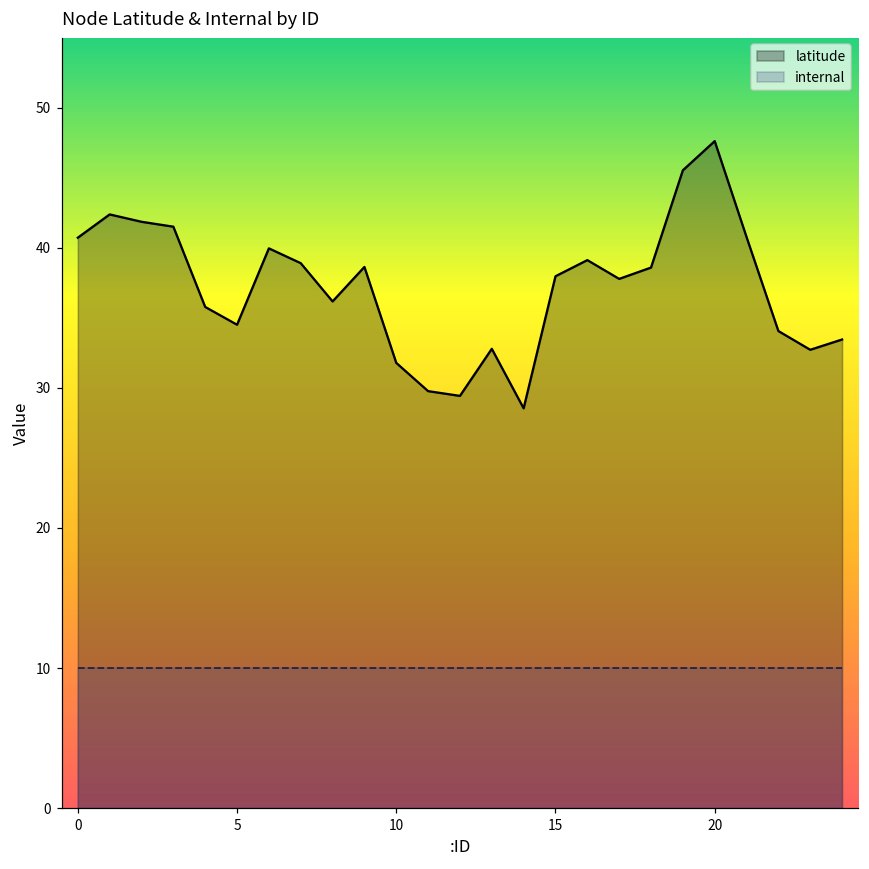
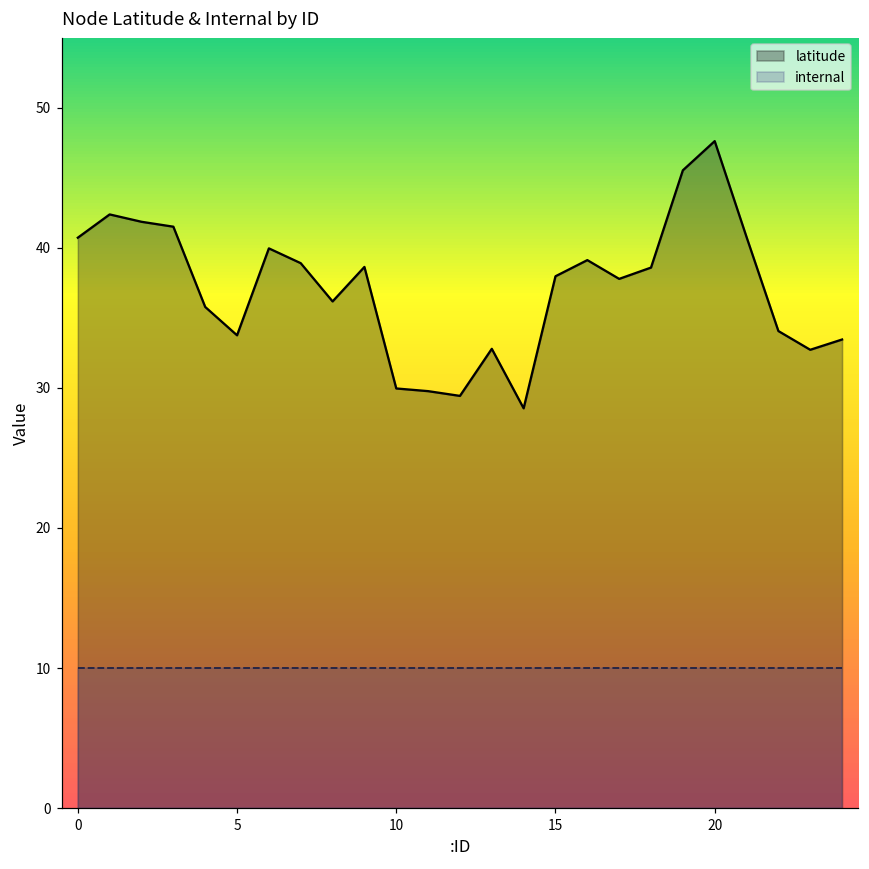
  {
    "latitude": {
      "0": 40.7,
-     "5": 34.5,
-     "10": 31.8,
+     "5": 33.7,
+     "10": 30.0,
      "15": 38.0,
      "20": 47.6
    },
    "internal": {
      "0": 10.0,
      "5": 10.0,
      "10": 10.0,
      "15": 10.0,
      "20": 10.0
    }
  }
